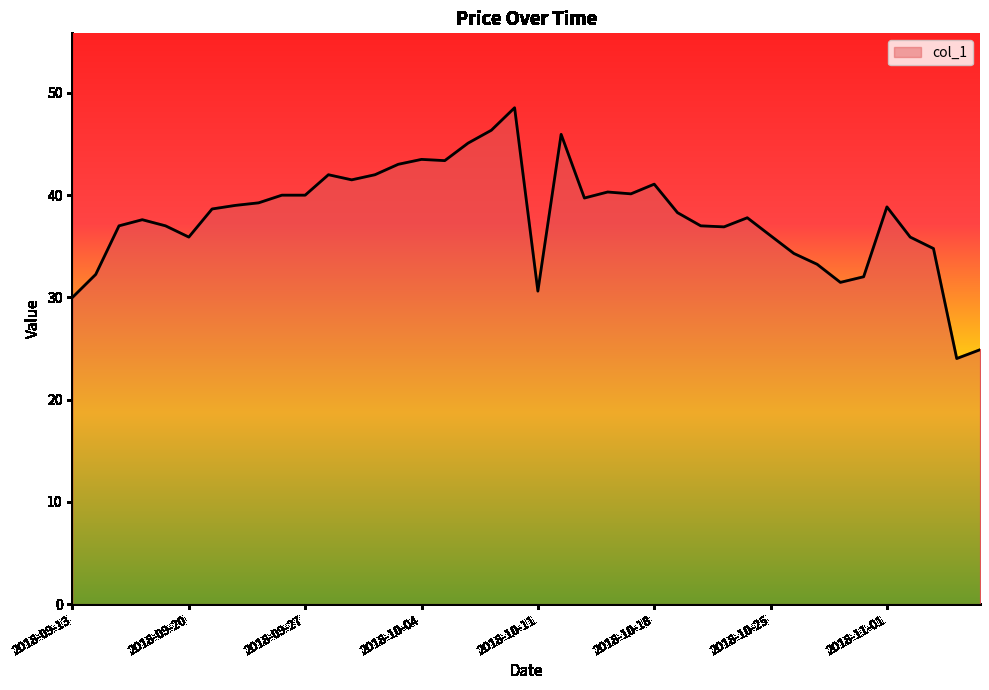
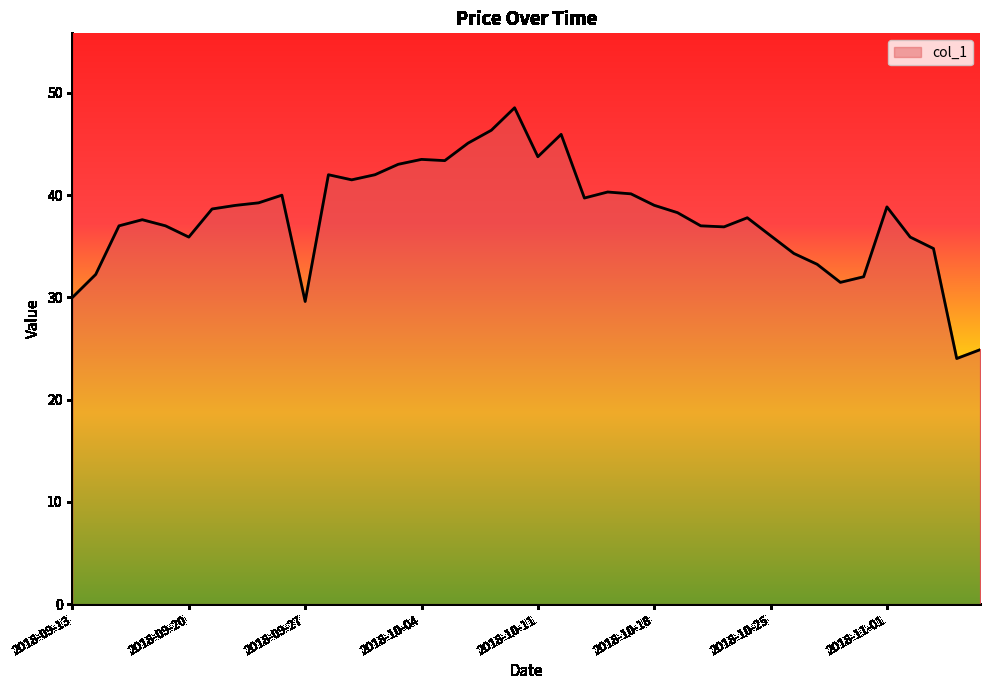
  {
    "2018-09-13": 30.0,
    "2018-09-20": 35.9,
-   "2018-09-27": 40.0,
+   "2018-09-27": 29.6,
    "2018-10-04": 43.5,
-   "2018-10-11": 30.6,
-   "2018-10-18": 41.1,
+   "2018-10-11": 43.8,
+   "2018-10-18": 39.0,
    "2018-10-25": 36.0,
    "2018-11-01": 38.9
  }
